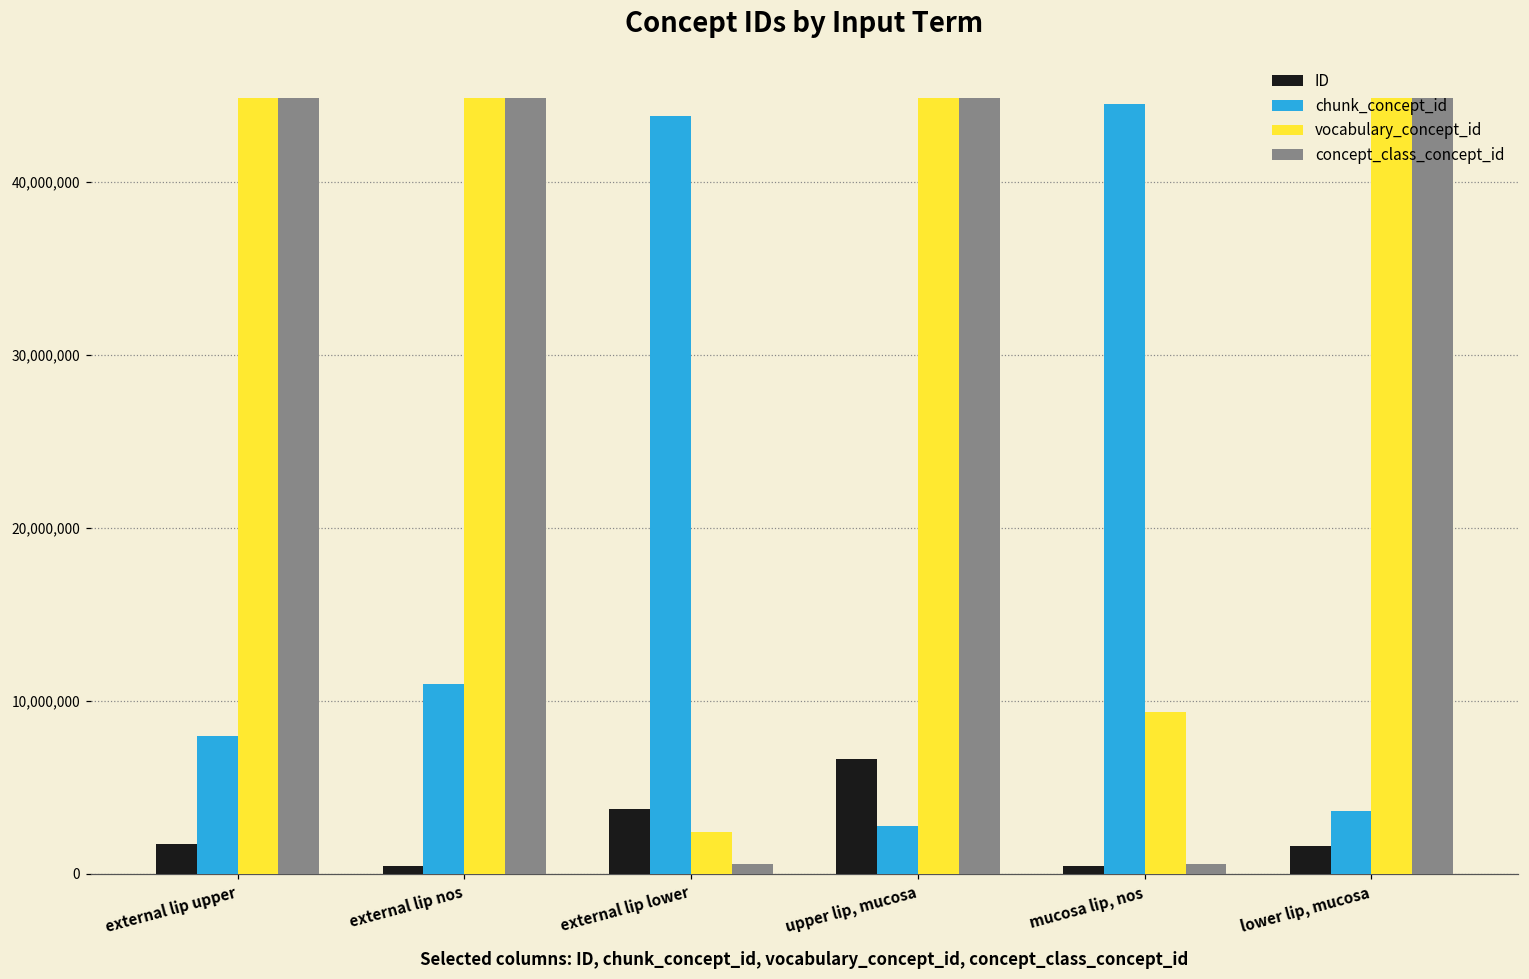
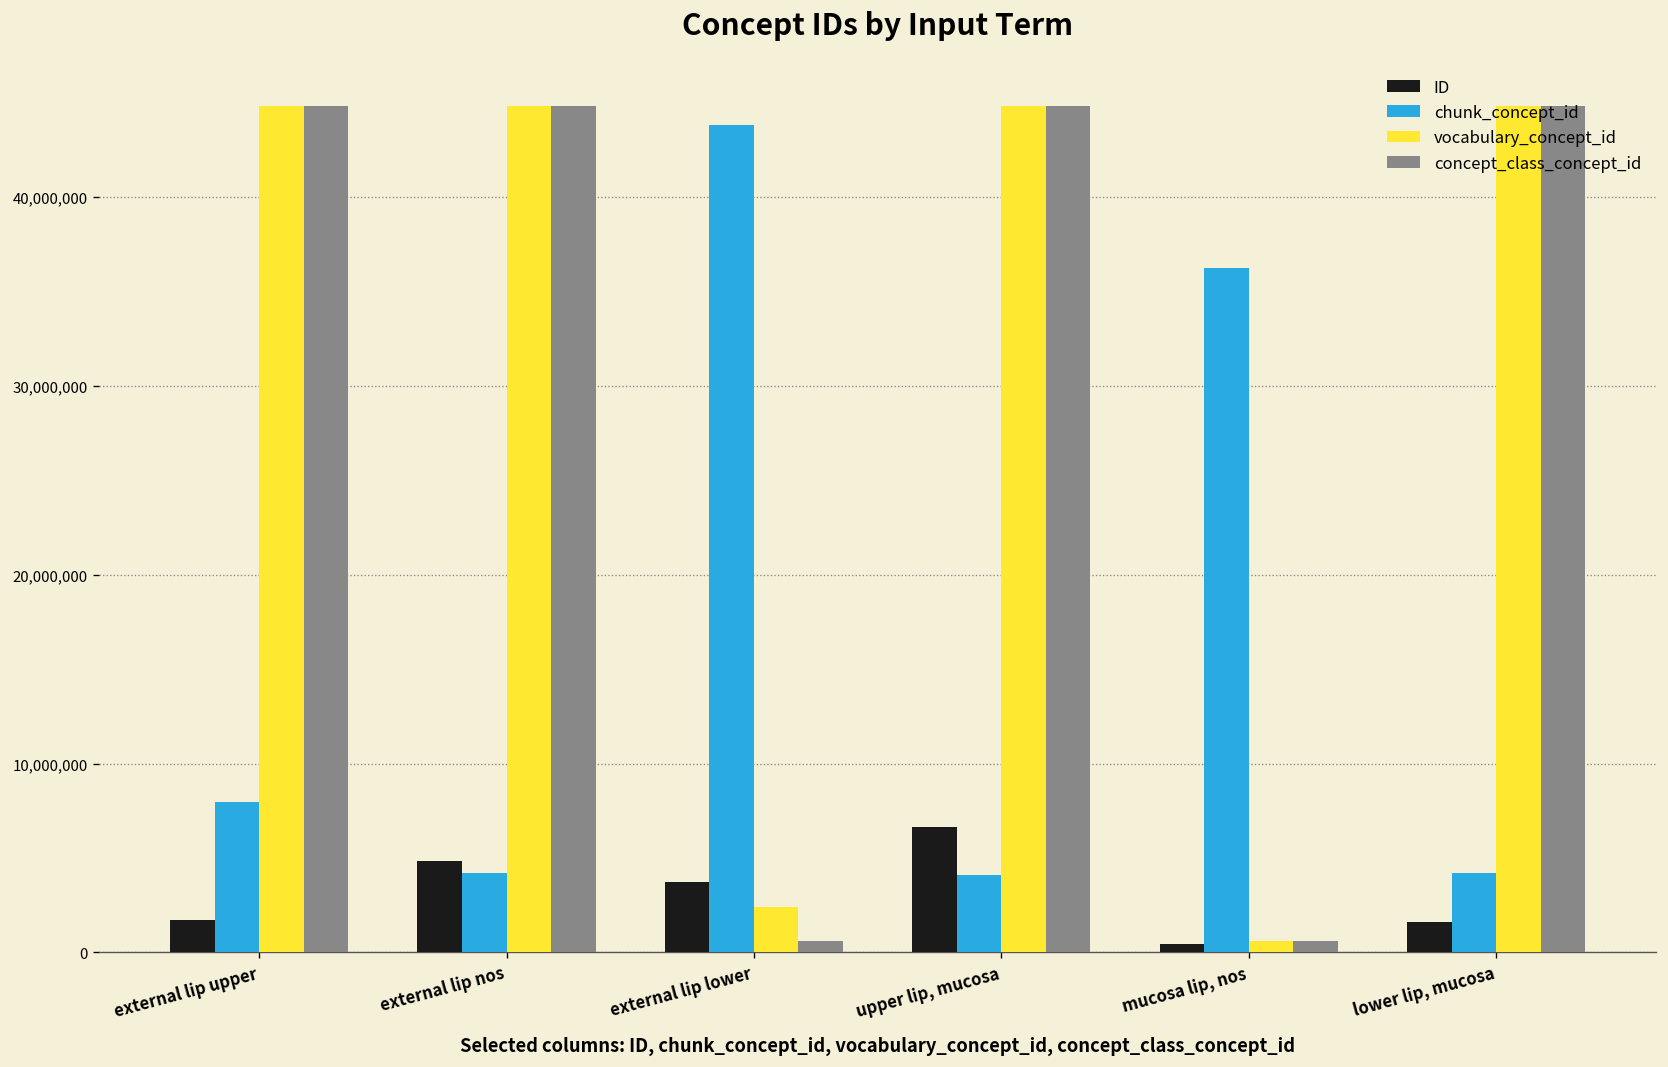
  {
    "ID": {
      "external lip upper": "1,700,000",
-     "external lip nos": "400,000",
+     "external lip nos": "4,800,000",
      "external lip lower": "3,700,000",
      "upper lip, mucosa": "6,600,000",
      "mucosa lip, nos": "400,000",
      "lower lip, mucosa": "1,600,000"
    },
    "chunk_concept_id": {
      "external lip upper": "8,000,000",
-     "external lip nos": "10,900,000",
+     "external lip nos": "4,200,000",
      "external lip lower": "43,800,000",
-     "upper lip, mucosa": "2,800,000",
-     "mucosa lip, nos": "44,500,000",
-     "lower lip, mucosa": "3,600,000"
+     "upper lip, mucosa": "4,100,000",
+     "mucosa lip, nos": "36,200,000",
+     "lower lip, mucosa": "4,200,000"
    },
    "vocabulary_concept_id": {
      "external lip upper": "44,800,000",
      "external lip nos": "44,800,000",
      "external lip lower": "2,400,000",
      "upper lip, mucosa": "44,800,000",
-     "mucosa lip, nos": "9,400,000",
+     "mucosa lip, nos": "600,000",
      "lower lip, mucosa": "44,800,000"
    },
    "concept_class_concept_id": {
      "external lip upper": "44,800,000",
      "external lip nos": "44,800,000",
      "external lip lower": "600,000",
      "upper lip, mucosa": "44,800,000",
      "mucosa lip, nos": "600,000",
      "lower lip, mucosa": "44,800,000"
    }
  }
